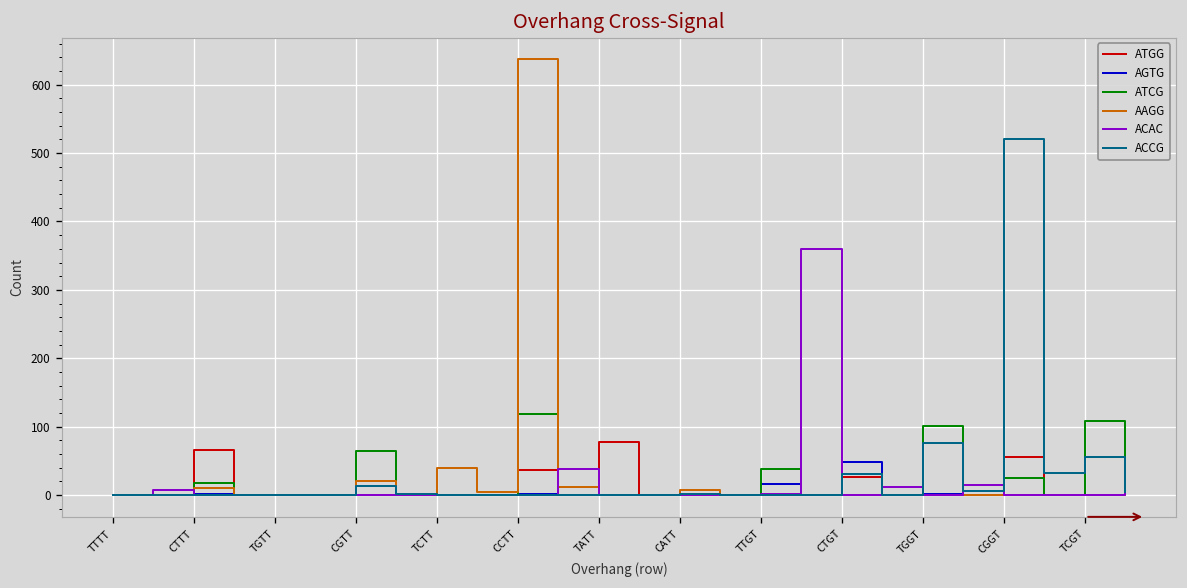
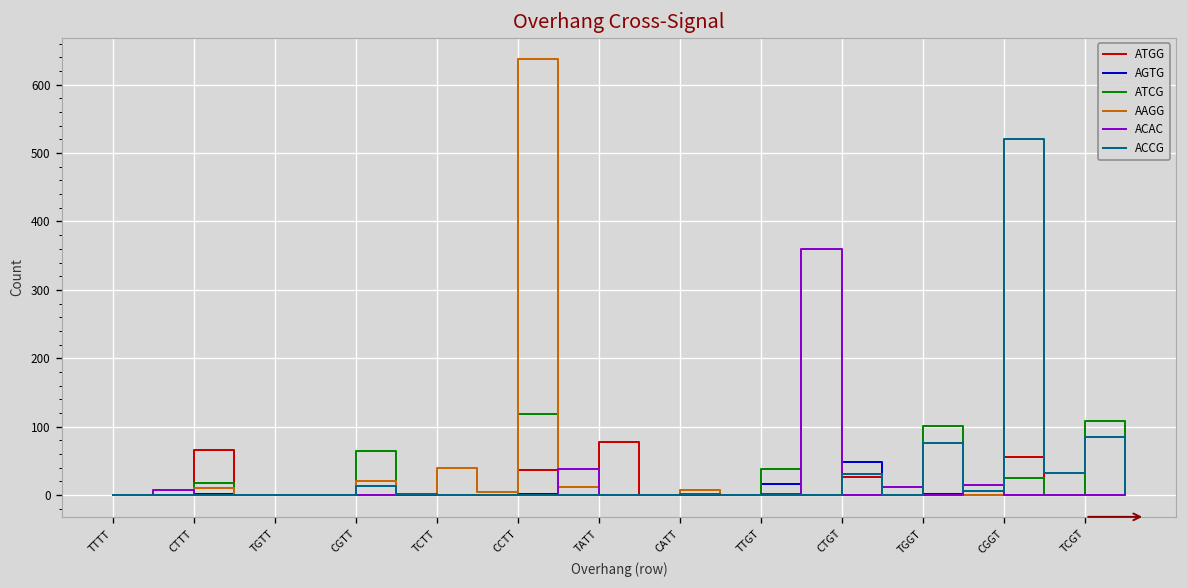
  {
    "ATGG": {
      "CTTT": 70,
      "CCTT": 40,
      "TATT": 80,
      "CGGT": 60
    },
    "AGTG": {
      "TTGT": 20,
      "CTGT": 50
    },
    "ATCG": {
      "CTTT": 20,
      "CGTT": 60,
      "CCTT": 120,
      "TTGT": 40,
      "TGGT": 100,
      "CGGT": 30,
      "TCGT": 110
    },
    "AAGG": {
      "CTTT": 10,
      "CGTT": 20,
      "TCTT": 40,
      "CCTT": 640,
      "CATT": 10
    },
    "ACCG": {
      "CGTT": 10,
      "TGGT": 80,
      "CGGT": 520,
-     "TCGT": 60
+     "TCGT": 90
    }
  }
